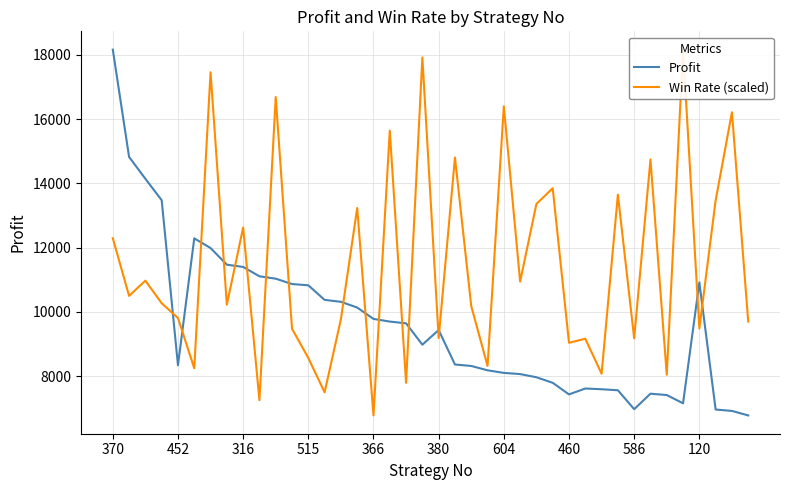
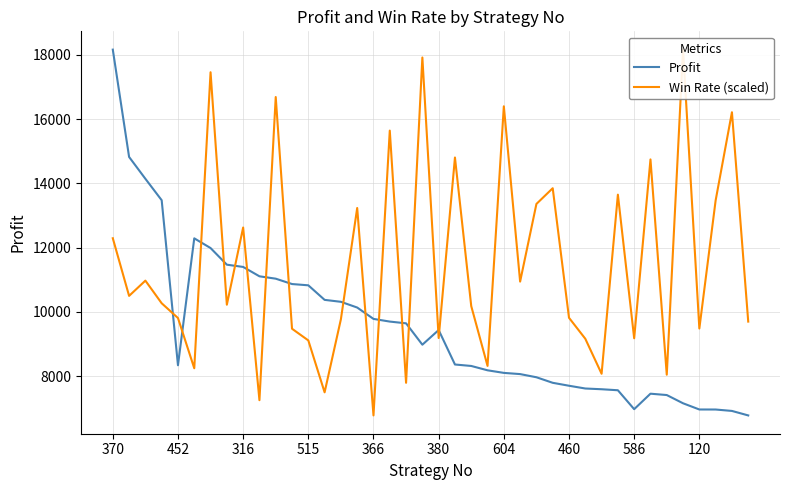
  {
    "Profit": {
      "370": 18200,
      "452": 8300,
      "316": 11400,
      "515": 10800,
      "366": 9800,
      "380": 9400,
      "604": 8100,
-     "460": 7400,
+     "460": 7700,
      "586": 7000,
-     "120": 10900
+     "120": 7000
    },
    "Win Rate (scaled)": {
      "370": 12300,
      "452": 9800,
      "316": 12600,
-     "515": 8600,
+     "515": 9100,
      "366": 6800,
      "380": 9200,
      "604": 16400,
-     "460": 9000,
+     "460": 9800,
      "586": 9200,
      "120": 9500
    }
  }
